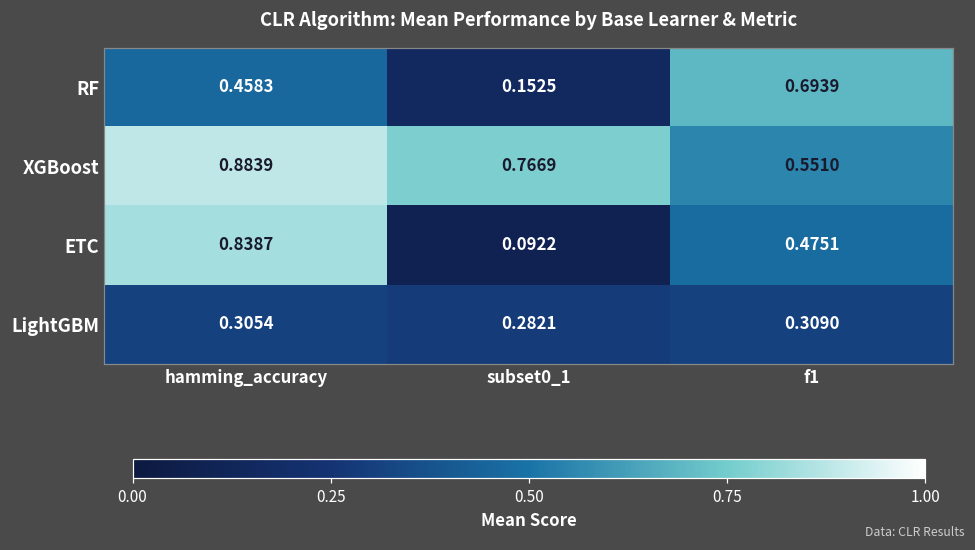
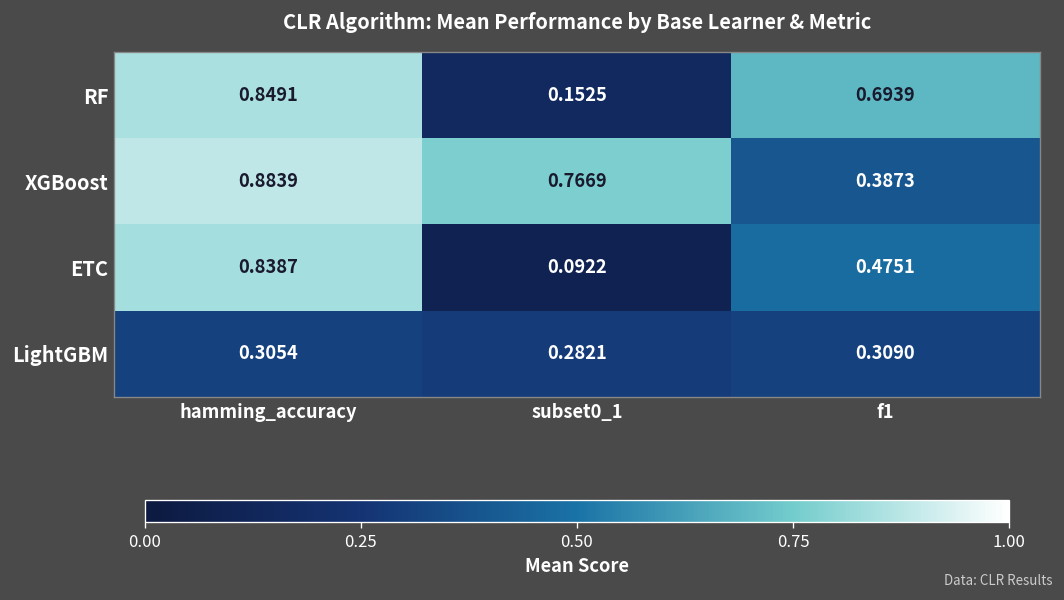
  {
    "RF": {
-     "hamming_accuracy": 0.4583,
+     "hamming_accuracy": 0.8491,
      "subset0_1": 0.1525,
      "f1": 0.6939
    },
    "XGBoost": {
      "hamming_accuracy": 0.8839,
      "subset0_1": 0.7669,
-     "f1": 0.5510
+     "f1": 0.3873
    },
    "ETC": {
      "hamming_accuracy": 0.8387,
      "subset0_1": 0.0922,
      "f1": 0.4751
    },
    "LightGBM": {
      "hamming_accuracy": 0.3054,
      "subset0_1": 0.2821,
      "f1": 0.3090
    }
  }
